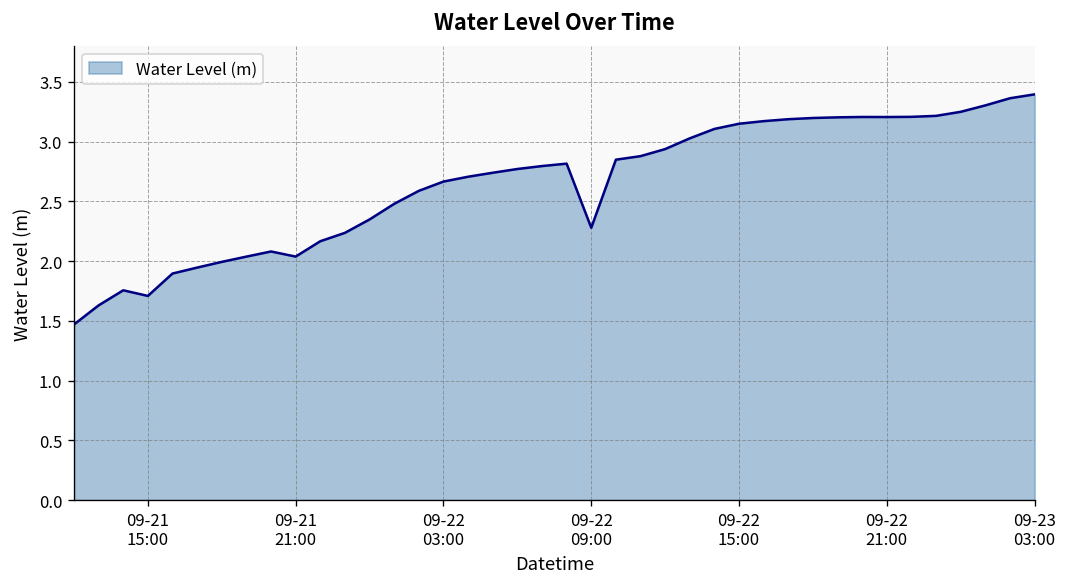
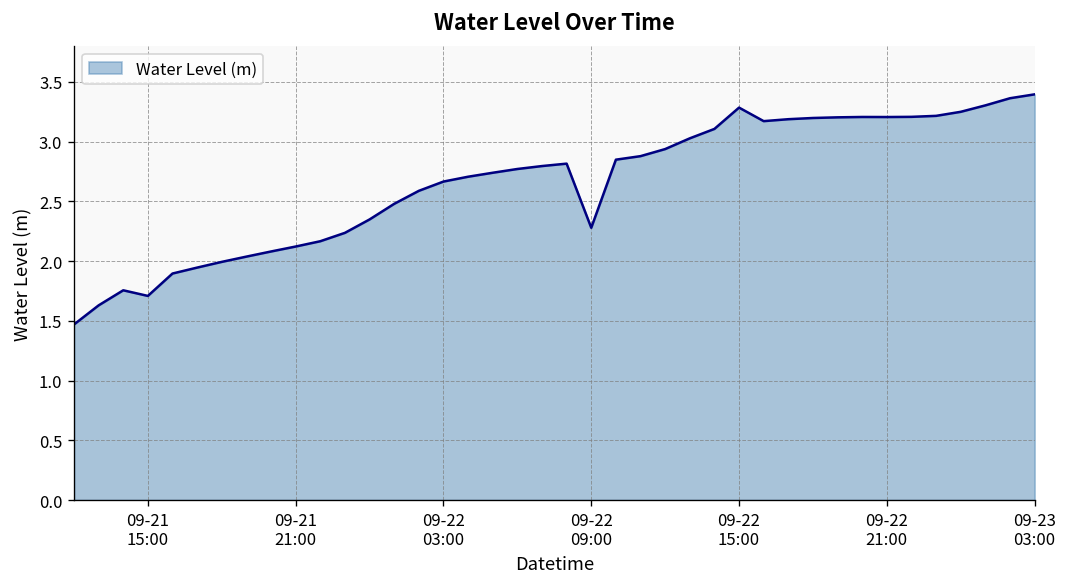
  {
    "09-21 15:00": 1.7,
-   "09-21 21:00": 2.0,
+   "09-21 21:00": 2.1,
    "09-22 03:00": 2.7,
    "09-22 09:00": 2.3,
-   "09-22 15:00": 3.1,
+   "09-22 15:00": 3.3,
    "09-22 21:00": 3.2,
    "09-23 03:00": 3.4
  }
